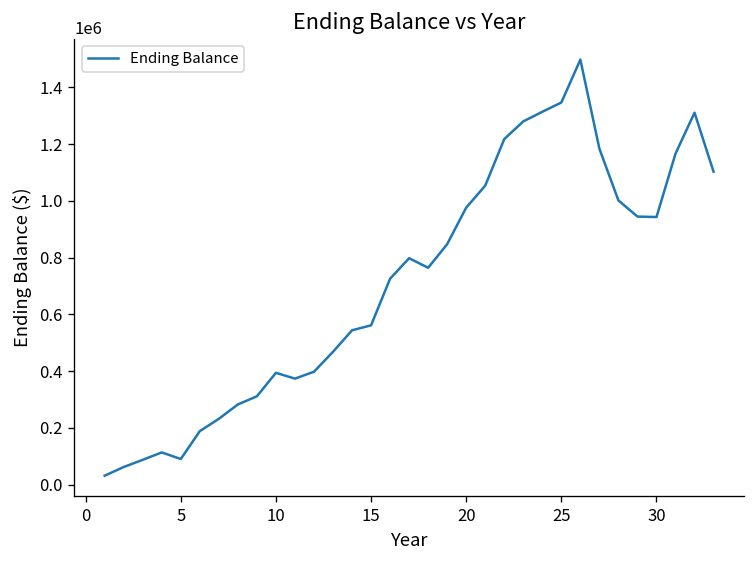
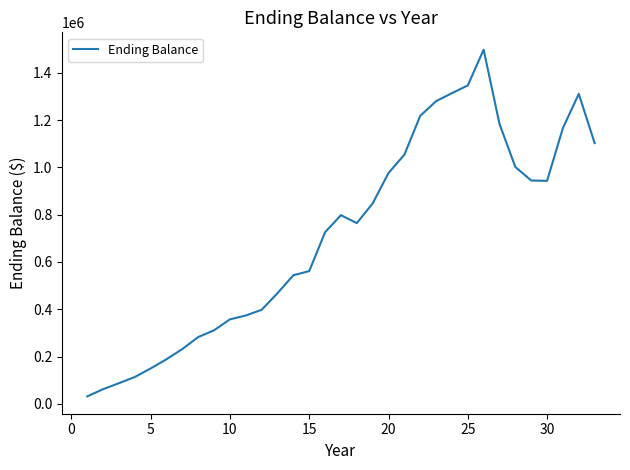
  {
-   "5": 90000,
-   "10": 390000,
+   "5": 150000,
+   "10": 360000,
    "15": 560000,
    "20": 980000,
    "25": 1350000,
    "30": 940000
  }
